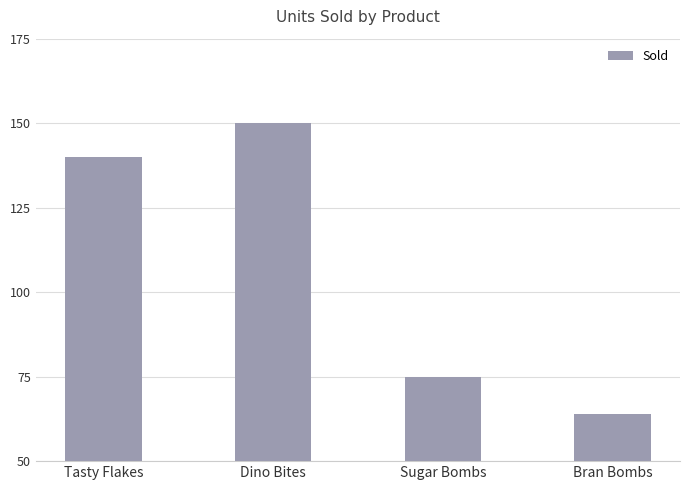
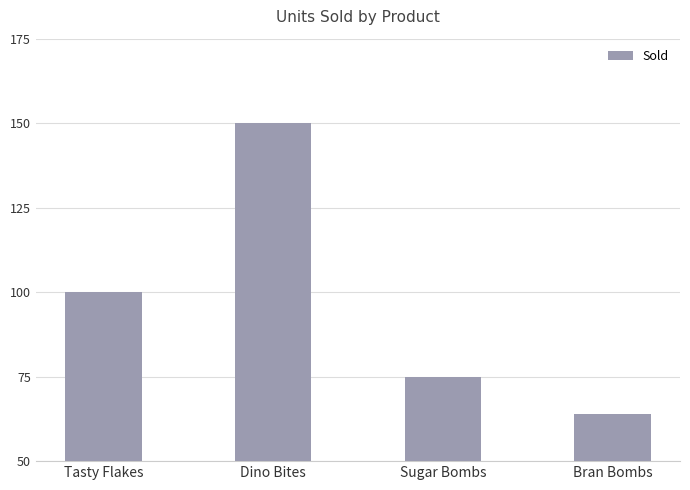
  {
-   "Tasty Flakes": 140,
+   "Tasty Flakes": 100,
    "Dino Bites": 150,
    "Sugar Bombs": 75,
    "Bran Bombs": 64
  }
